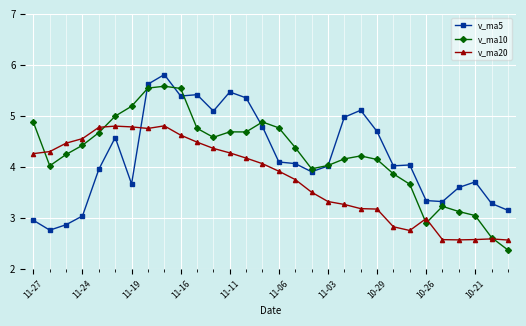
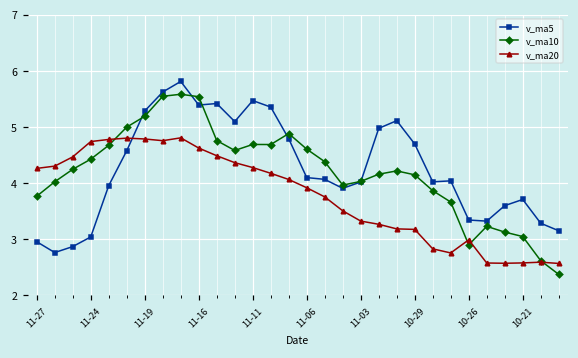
  {
    "v_ma5": {
      "11-27": 3.0,
      "11-24": 3.0,
-     "11-19": 3.7,
+     "11-19": 5.3,
      "11-16": 5.4,
      "11-11": 5.5,
      "11-06": 4.1,
      "10-29": 4.7,
      "10-26": 3.3,
      "10-21": 3.7
    },
    "v_ma10": {
-     "11-27": 4.9,
+     "11-27": 3.8,
      "11-24": 4.4,
      "11-19": 5.2,
      "11-16": 5.5,
      "11-11": 4.7,
-     "11-06": 4.8,
+     "11-06": 4.6,
      "10-29": 4.1,
      "10-26": 2.9,
      "10-21": 3.0
    },
    "v_ma20": {
      "11-27": 4.3,
-     "11-24": 4.6,
+     "11-24": 4.7,
      "11-19": 4.8,
      "11-16": 4.6,
      "11-11": 4.3,
      "11-06": 3.9,
      "11-03": 3.3,
      "10-29": 3.2,
      "10-26": 3.0,
      "10-21": 2.6
    }
  }
